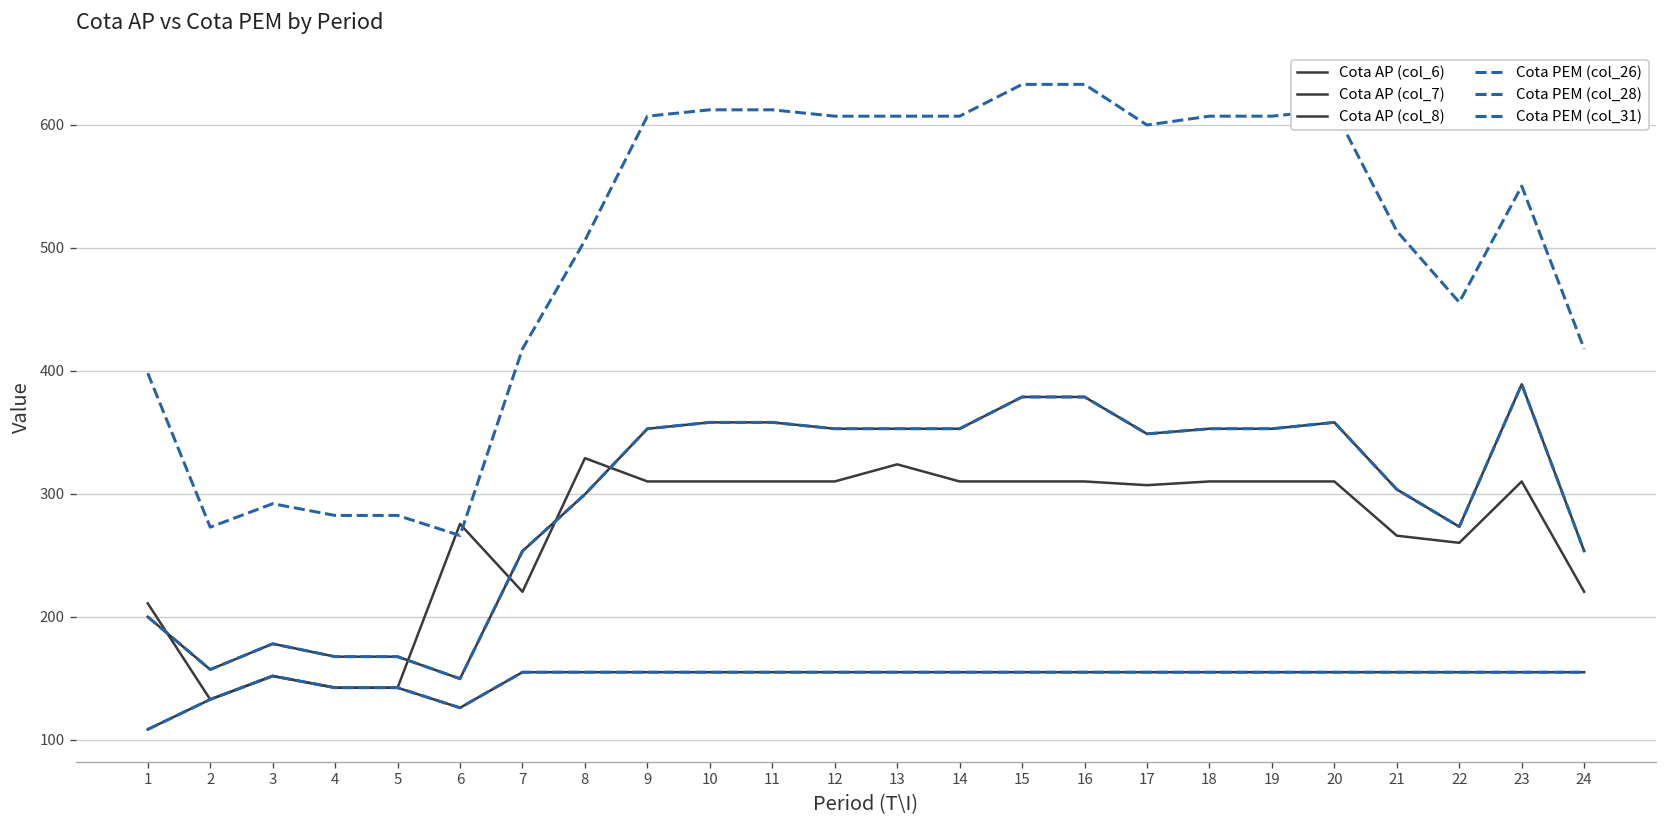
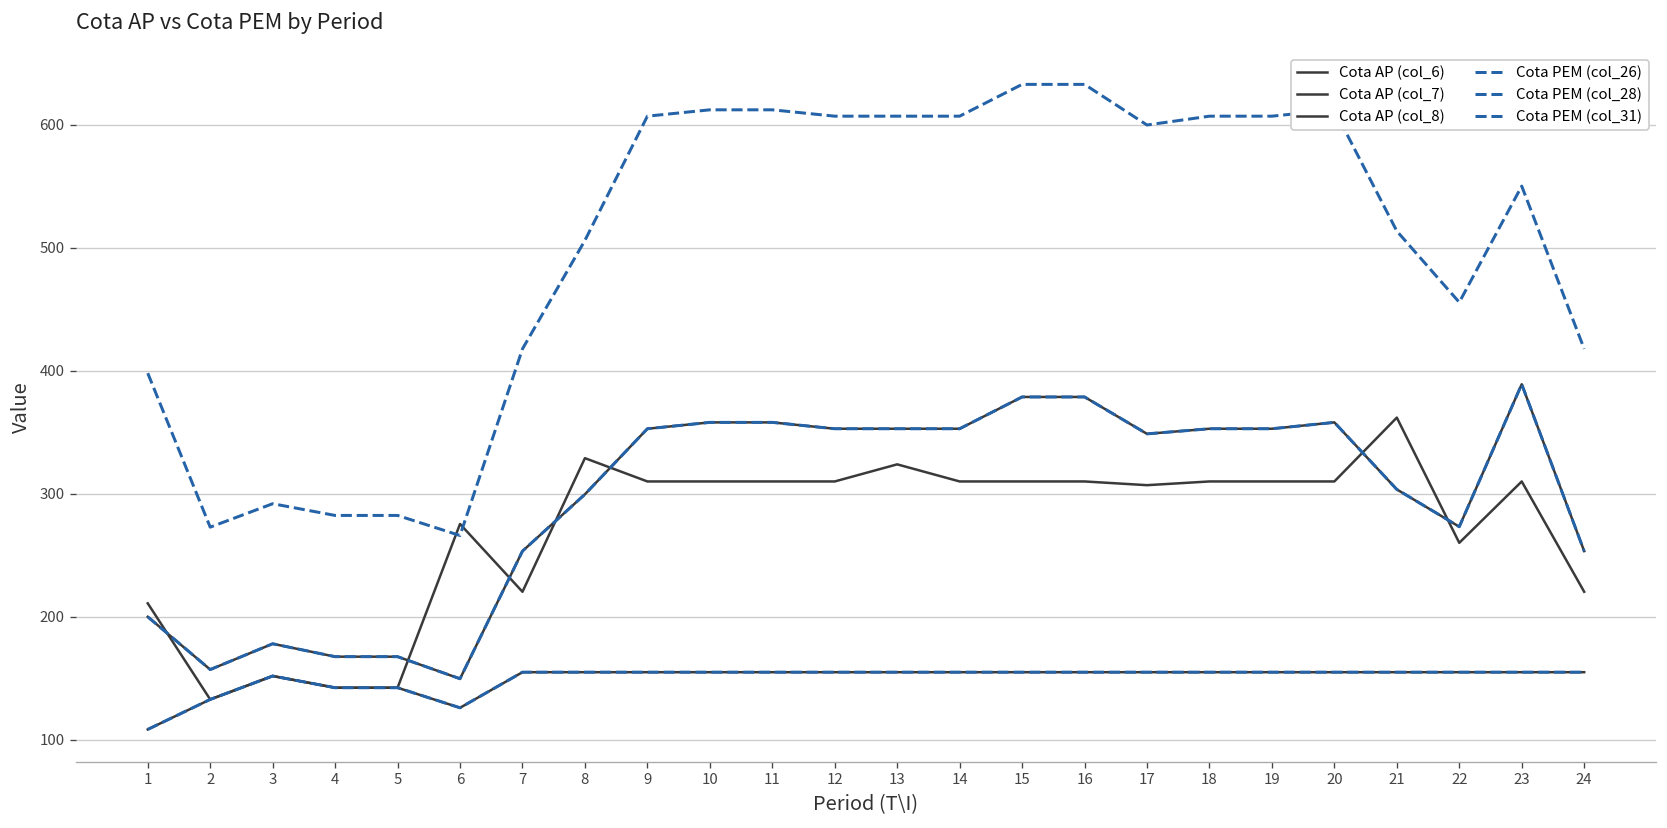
  {
    "Cota AP (col_7)": {
      "1": 211,
      "6": 275,
      "7": 220,
      "8": 329,
      "9": 310,
      "10": 310,
      "11": 310,
      "12": 310,
      "13": 324,
      "14": 310,
      "15": 310,
      "16": 310,
      "17": 307,
      "18": 310,
      "19": 310,
      "20": 310,
-     "21": 266,
+     "21": 362,
      "22": 260,
      "23": 310,
      "24": 220
    }
  }
